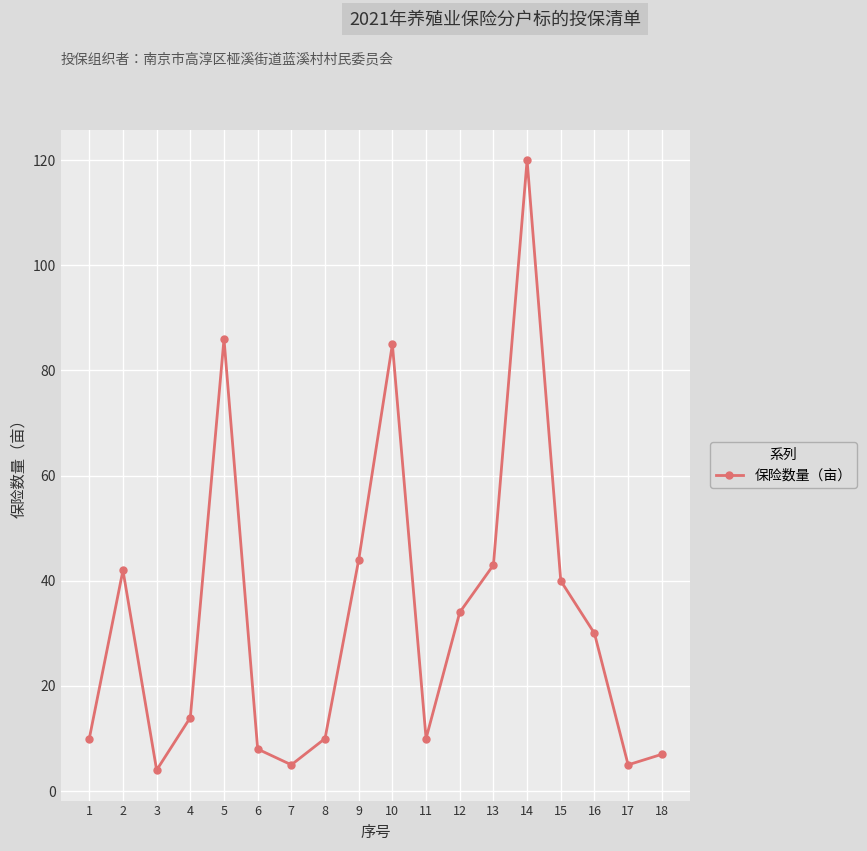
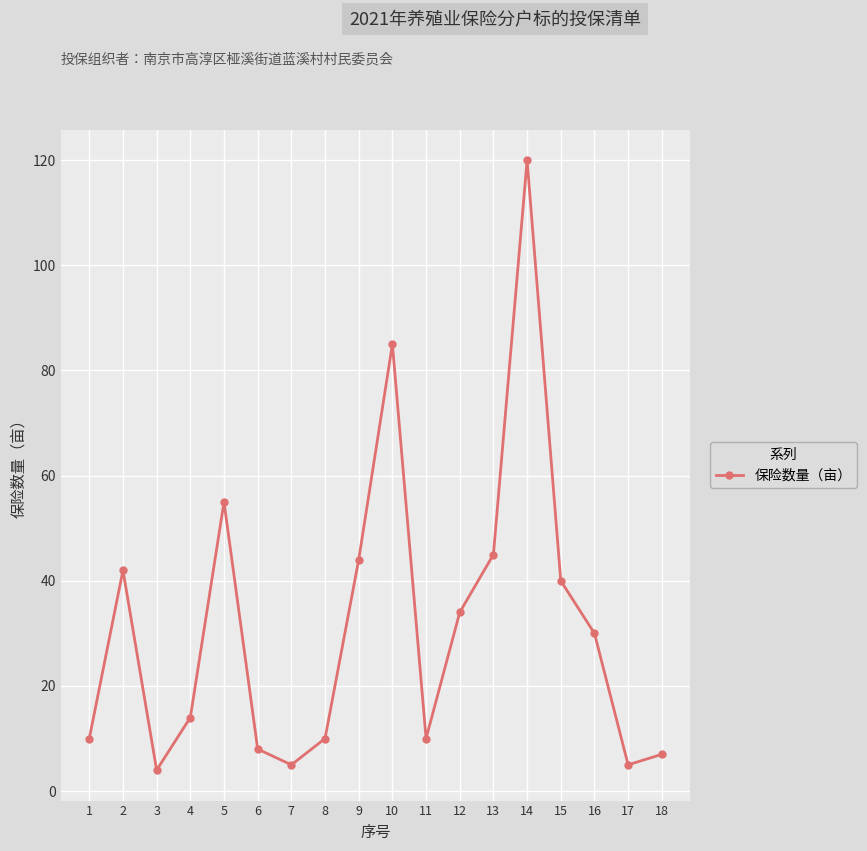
  {
    "1": 10,
    "2": 42,
    "3": 4,
    "4": 14,
-   "5": 86,
+   "5": 55,
    "6": 8,
    "7": 5,
    "8": 10,
    "9": 44,
    "10": 85,
    "11": 10,
    "12": 34,
-   "13": 43,
+   "13": 45,
    "14": 120,
    "15": 40,
    "16": 30,
    "17": 5,
    "18": 7
  }
